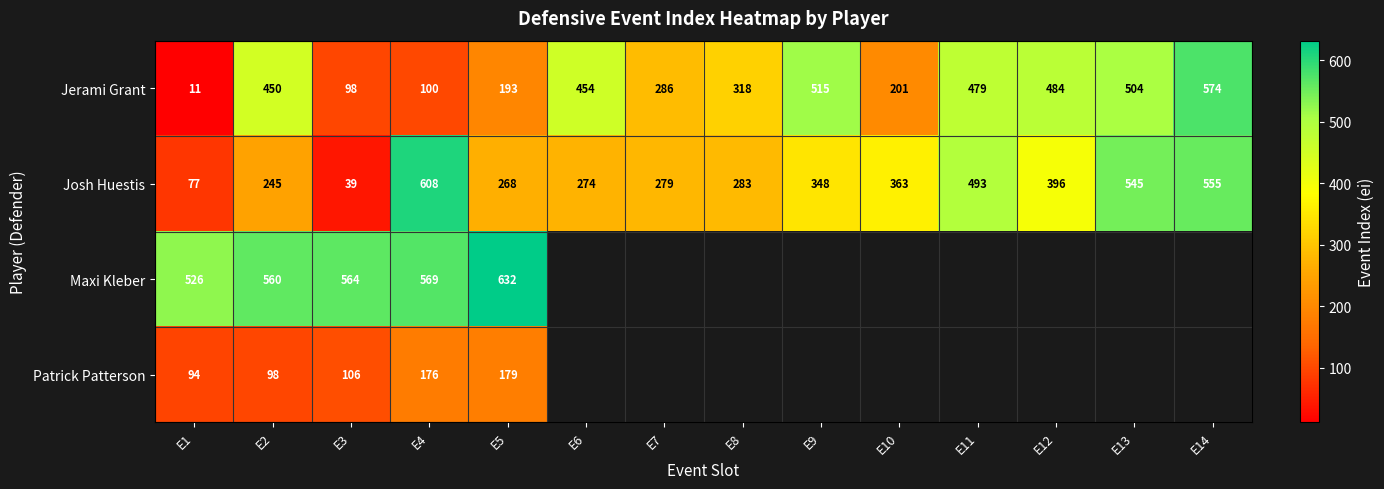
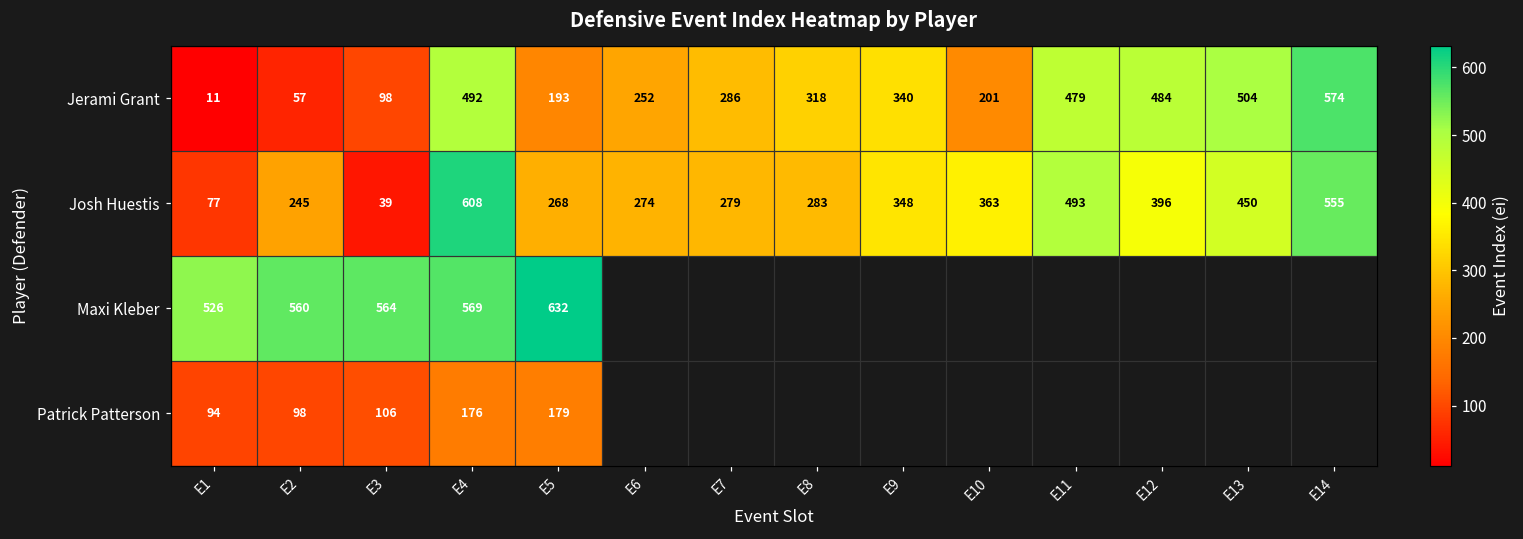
  {
    "Jerami Grant": {
      "E1": 11,
-     "E2": 450,
+     "E2": 57,
      "E3": 98,
-     "E4": 100,
+     "E4": 492,
      "E5": 193,
-     "E6": 454,
+     "E6": 252,
      "E7": 286,
      "E8": 318,
-     "E9": 515,
+     "E9": 340,
      "E10": 201,
      "E11": 479,
      "E12": 484,
      "E13": 504,
      "E14": 574
    },
    "Josh Huestis": {
      "E1": 77,
      "E2": 245,
      "E3": 39,
      "E4": 608,
      "E5": 268,
      "E6": 274,
      "E7": 279,
      "E8": 283,
      "E9": 348,
      "E10": 363,
      "E11": 493,
      "E12": 396,
-     "E13": 545,
+     "E13": 450,
      "E14": 555
    },
    "Maxi Kleber": {
      "E1": 526,
      "E2": 560,
      "E3": 564,
      "E4": 569,
      "E5": 632
    },
    "Patrick Patterson": {
      "E1": 94,
      "E2": 98,
      "E3": 106,
      "E4": 176,
      "E5": 179
    }
  }
